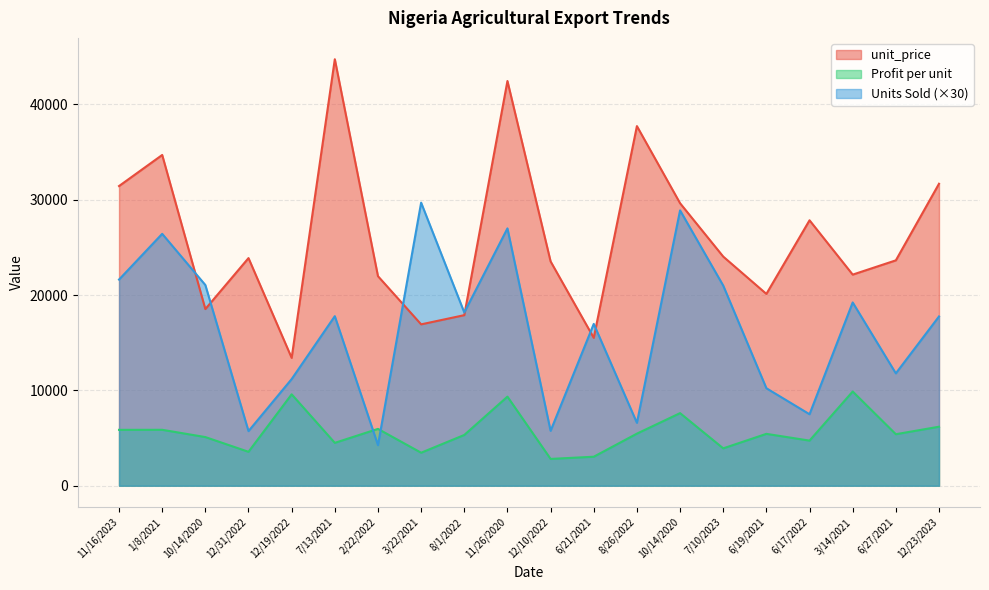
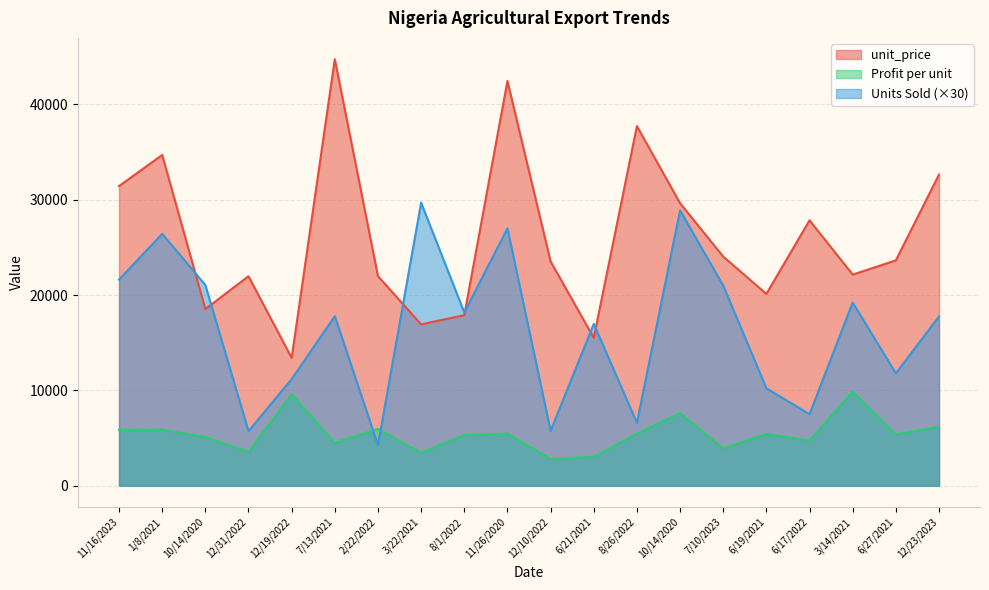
  {
    "unit_price": {
      "11/16/2023": 31000,
      "1/8/2021": 35000,
-     "12/31/2022": 24000,
+     "12/31/2022": 22000,
      "12/19/2022": 13000,
      "7/13/2021": 45000,
      "2/22/2022": 22000,
      "3/22/2021": 17000,
      "8/1/2022": 18000,
      "11/26/2020": 42000,
      "12/10/2022": 24000,
      "6/21/2021": 16000,
      "8/26/2022": 38000,
      "7/10/2023": 24000,
      "6/19/2021": 20000,
      "6/17/2022": 28000,
      "3/14/2021": 22000,
      "6/27/2021": 24000,
-     "12/23/2023": 32000
+     "12/23/2023": 33000
    },
    "Profit per unit": {
      "11/16/2023": 6000,
      "1/8/2021": 6000,
      "12/31/2022": 4000,
      "12/19/2022": 10000,
      "7/13/2021": 4000,
      "2/22/2022": 6000,
      "3/22/2021": 3000,
      "8/1/2022": 5000,
-     "11/26/2020": 9000,
+     "11/26/2020": 5000,
      "12/10/2022": 3000,
      "6/21/2021": 3000,
      "8/26/2022": 5000,
      "7/10/2023": 4000,
      "6/19/2021": 5000,
      "6/17/2022": 5000,
      "3/14/2021": 10000,
      "6/27/2021": 5000,
      "12/23/2023": 6000
    },
    "Units Sold (×30)": {
      "11/16/2023": 22000,
      "1/8/2021": 26000,
      "12/31/2022": 6000,
      "12/19/2022": 11000,
      "7/13/2021": 18000,
      "2/22/2022": 4000,
      "3/22/2021": 30000,
      "8/1/2022": 18000,
      "11/26/2020": 27000,
      "12/10/2022": 6000,
      "6/21/2021": 17000,
      "8/26/2022": 7000,
      "7/10/2023": 21000,
      "6/19/2021": 10000,
      "6/17/2022": 8000,
      "3/14/2021": 19000,
      "6/27/2021": 12000,
      "12/23/2023": 18000
    }
  }
